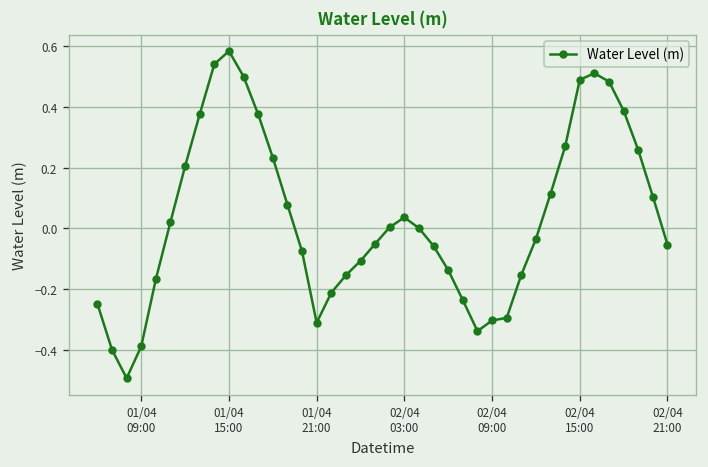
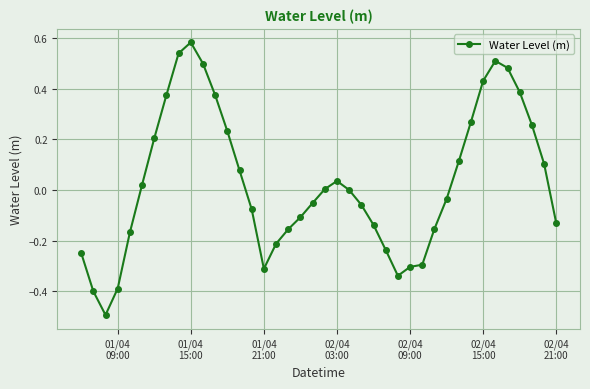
  {
    "01/04 09:00": -0.39,
    "01/04 15:00": 0.58,
    "01/04 21:00": -0.31,
    "02/04 03:00": 0.04,
    "02/04 09:00": -0.30,
-   "02/04 15:00": 0.49,
-   "02/04 21:00": -0.05
+   "02/04 15:00": 0.43,
+   "02/04 21:00": -0.13
  }
